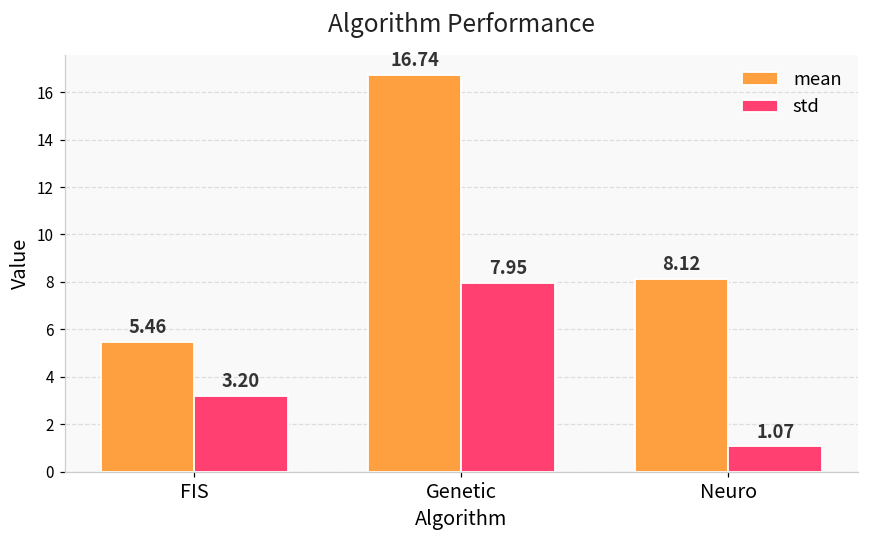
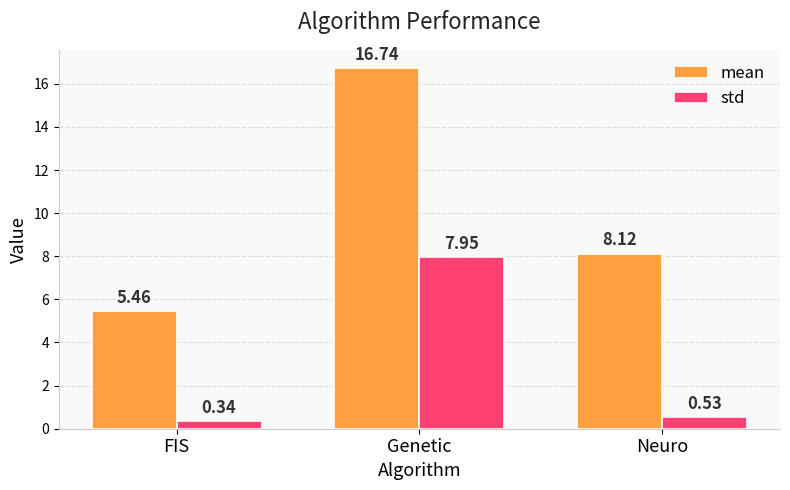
  {
    "mean": {
      "FIS": 5.46,
      "Genetic": 16.74,
      "Neuro": 8.12
    },
    "std": {
-     "FIS": 3.20,
+     "FIS": 0.34,
      "Genetic": 7.95,
-     "Neuro": 1.07
+     "Neuro": 0.53
    }
  }
